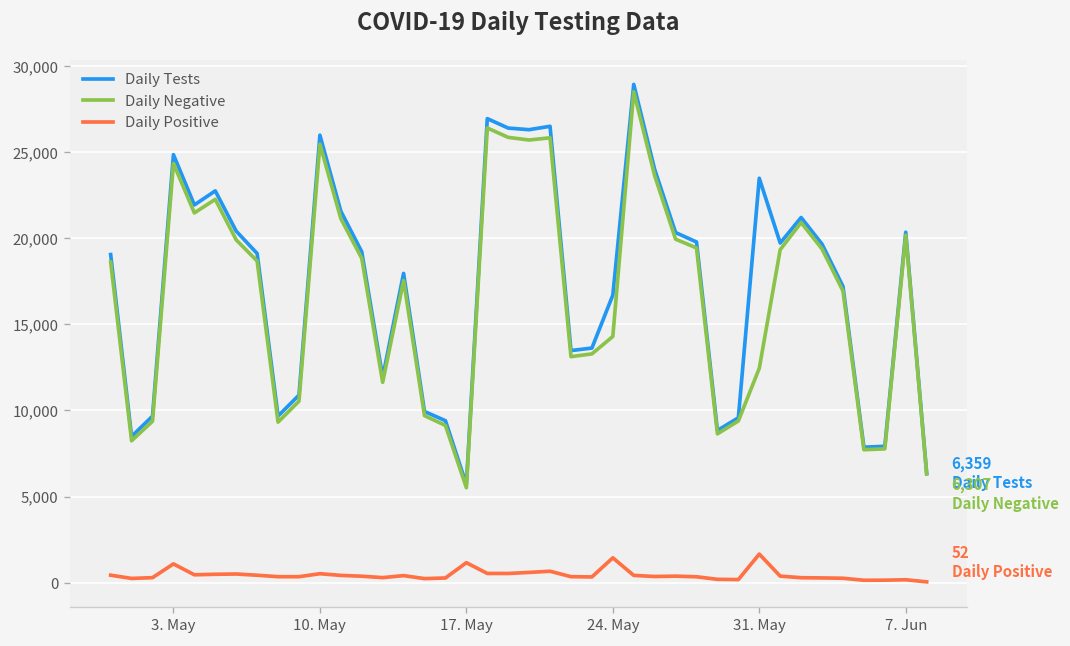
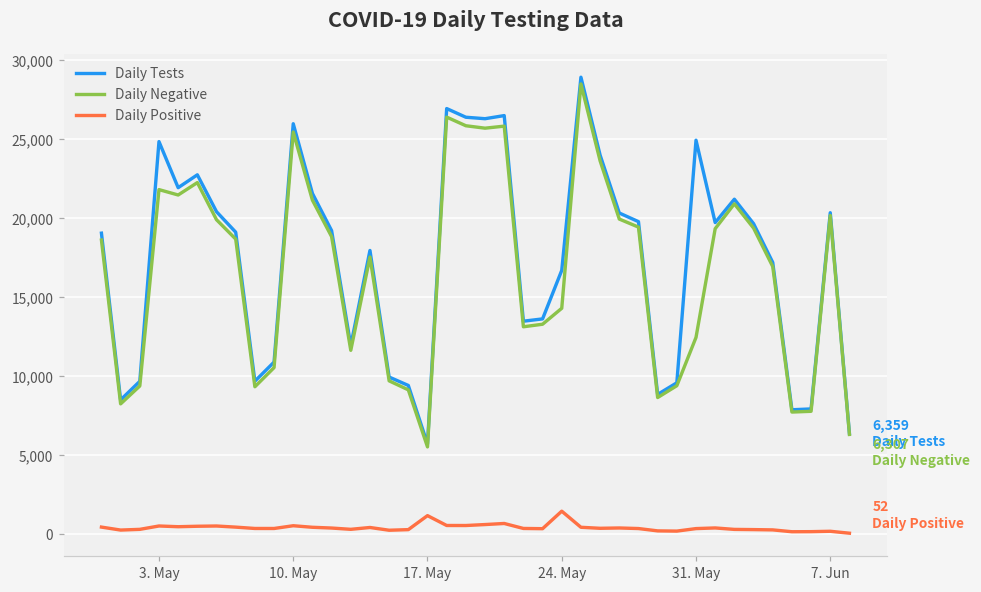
  {
    "Daily Tests": {
      "3. May": "24,900",
      "10. May": "26,000",
      "17. May": "5,700",
      "24. May": "16,700",
-     "31. May": "23,500"
+     "31. May": "24,900"
    },
    "Daily Negative": {
-     "3. May": "24,300",
+     "3. May": "21,800",
      "10. May": "25,500",
      "17. May": "5,500",
      "24. May": "14,300",
      "31. May": "12,500"
    },
    "Daily Positive": {
-     "3. May": "1,100",
+     "3. May": "500",
      "10. May": "500",
      "17. May": "1,200",
      "24. May": "1,400",
-     "31. May": "1,700",
+     "31. May": "300",
      "7. Jun": "200"
    }
  }
